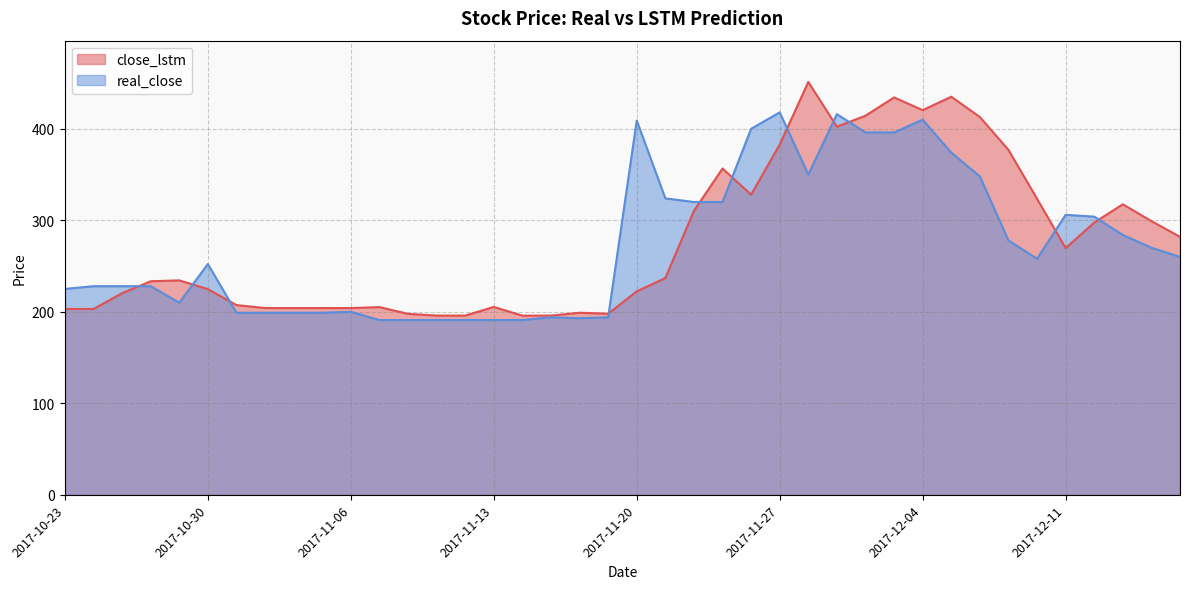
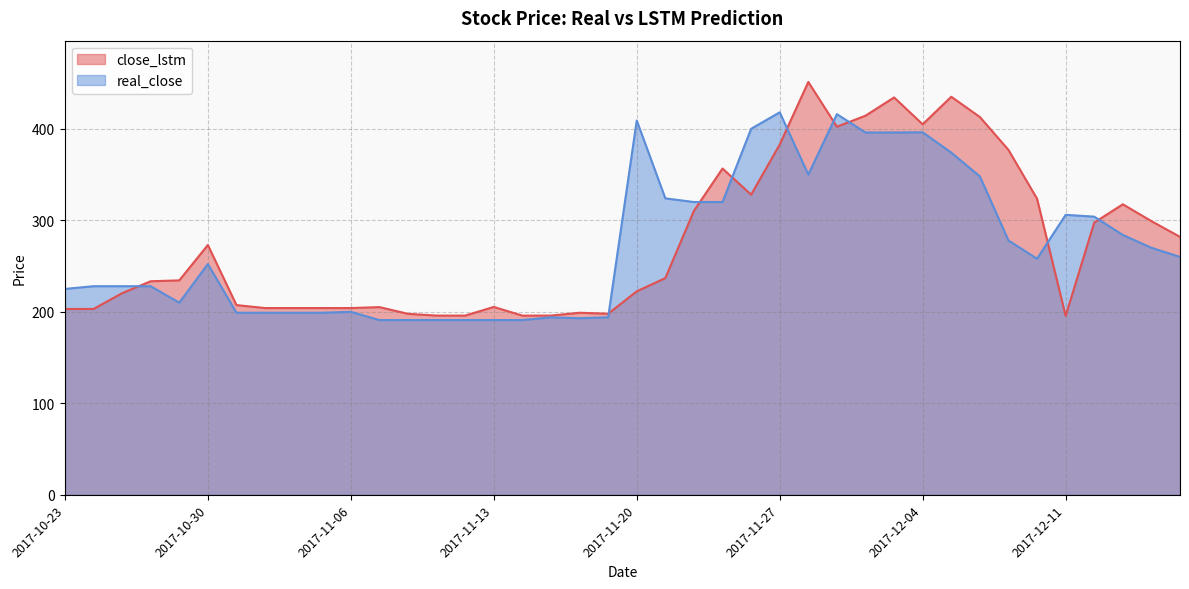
  {
    "close_lstm": {
      "2017-10-23": 200,
-     "2017-10-30": 220,
+     "2017-10-30": 270,
      "2017-11-06": 200,
      "2017-11-13": 210,
      "2017-11-20": 220,
      "2017-11-27": 380,
-     "2017-12-04": 420,
-     "2017-12-11": 270
+     "2017-12-04": 400,
+     "2017-12-11": 200
    },
    "real_close": {
      "2017-10-23": 230,
      "2017-10-30": 250,
      "2017-11-06": 200,
      "2017-11-13": 190,
      "2017-11-20": 410,
      "2017-11-27": 420,
-     "2017-12-04": 410,
+     "2017-12-04": 400,
      "2017-12-11": 310
    }
  }
